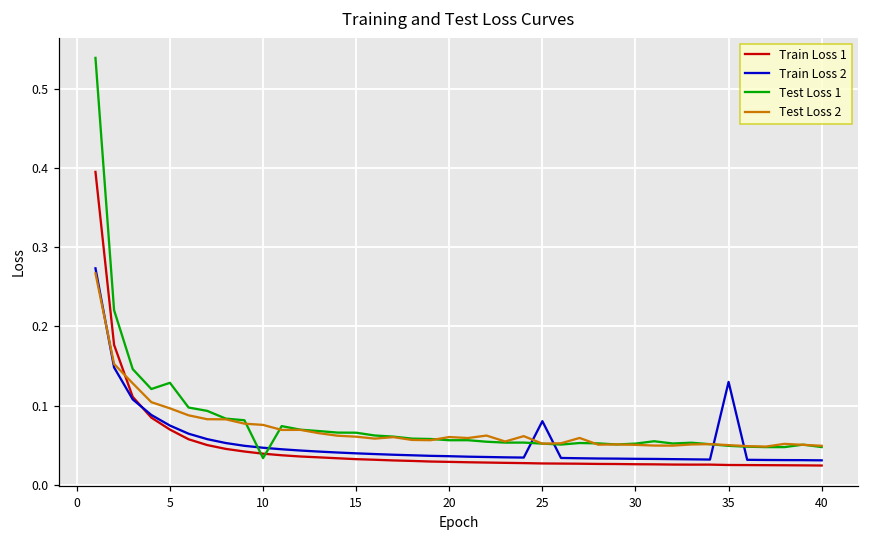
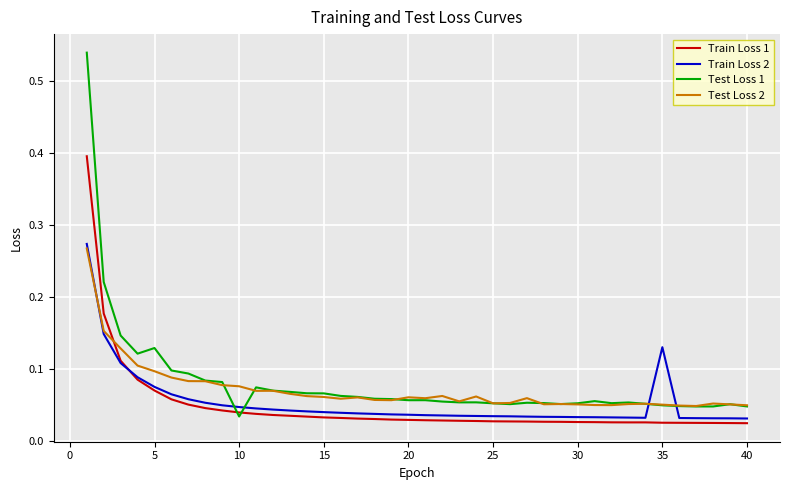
  {
    "Train Loss 1": {
      "5": 0.07,
      "10": 0.04,
      "15": 0.03,
      "20": 0.03,
      "25": 0.03,
      "30": 0.03,
      "35": 0.03,
      "40": 0.02
    },
    "Train Loss 2": {
      "5": 0.07,
      "10": 0.05,
      "15": 0.04,
      "20": 0.04,
-     "25": 0.08,
+     "25": 0.03,
      "30": 0.03,
      "35": 0.13,
      "40": 0.03
    },
    "Test Loss 1": {
      "5": 0.13,
      "10": 0.03,
      "15": 0.07,
      "20": 0.06
    },
    "Test Loss 2": {
      "5": 0.10,
      "10": 0.08,
      "15": 0.06,
      "20": 0.06
    }
  }
